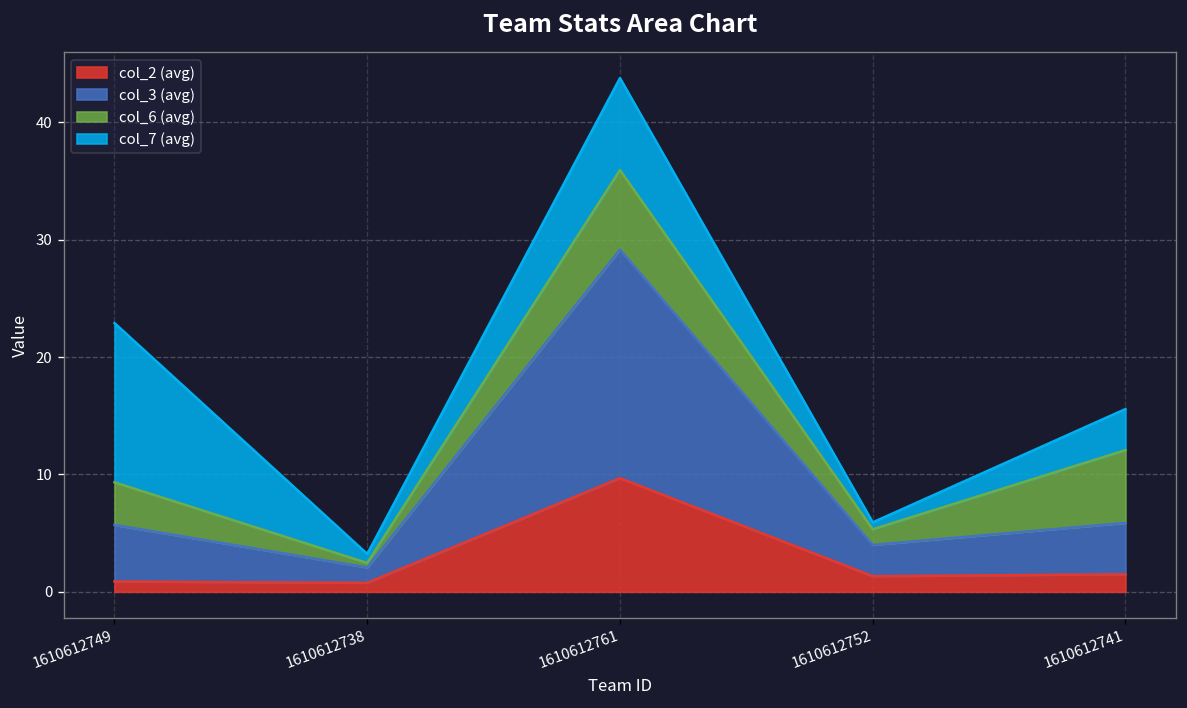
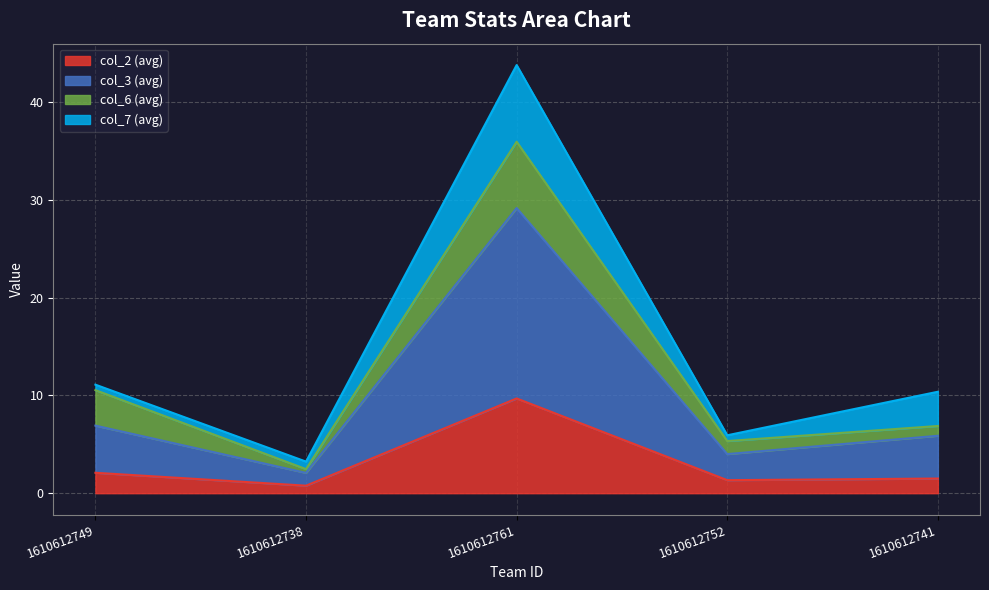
  {
    "col_2 (avg)": {
-     "1610612749": 1,
+     "1610612749": 2,
      "1610612738": 1,
      "1610612761": 10,
      "1610612752": 1,
      "1610612741": 2
    },
    "col_3 (avg)": {
      "1610612749": 5,
      "1610612738": 1,
      "1610612761": 19,
      "1610612752": 3,
      "1610612741": 4
    },
    "col_6 (avg)": {
      "1610612749": 4,
      "1610612738": 0,
      "1610612761": 7,
      "1610612752": 1,
-     "1610612741": 6
+     "1610612741": 1
    },
    "col_7 (avg)": {
-     "1610612749": 14,
+     "1610612749": 1,
      "1610612738": 1,
      "1610612761": 8,
      "1610612752": 1,
      "1610612741": 4
    }
  }
